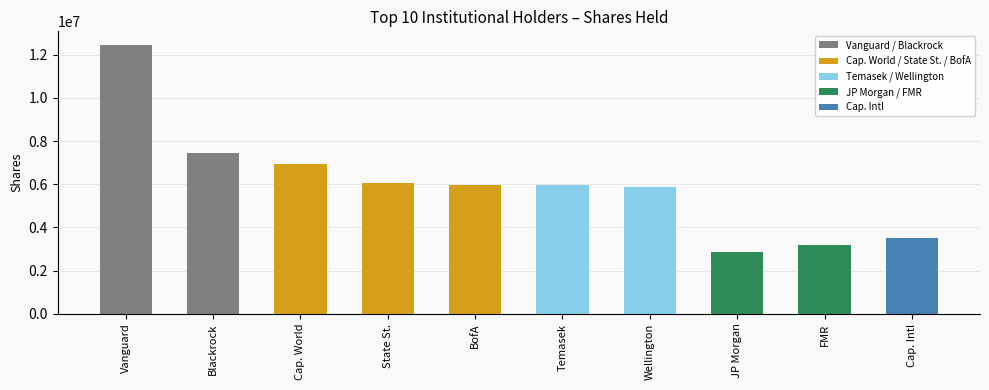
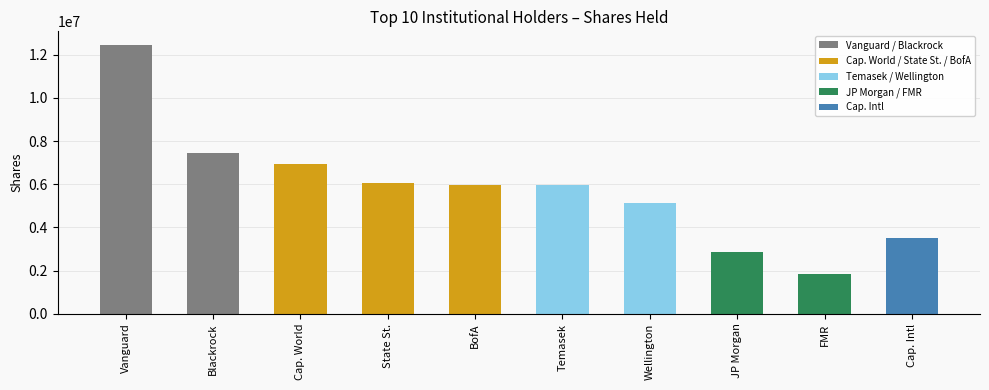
  {
    "Vanguard": 12500000,
    "Blackrock": 7500000,
    "Cap. World": 6900000,
    "State St.": 6100000,
    "BofA": 6000000,
    "Temasek": 6000000,
-   "Wellington": 5900000,
+   "Wellington": 5100000,
    "JP Morgan": 2900000,
-   "FMR": 3200000,
+   "FMR": 1800000,
    "Cap. Intl": 3500000
  }
